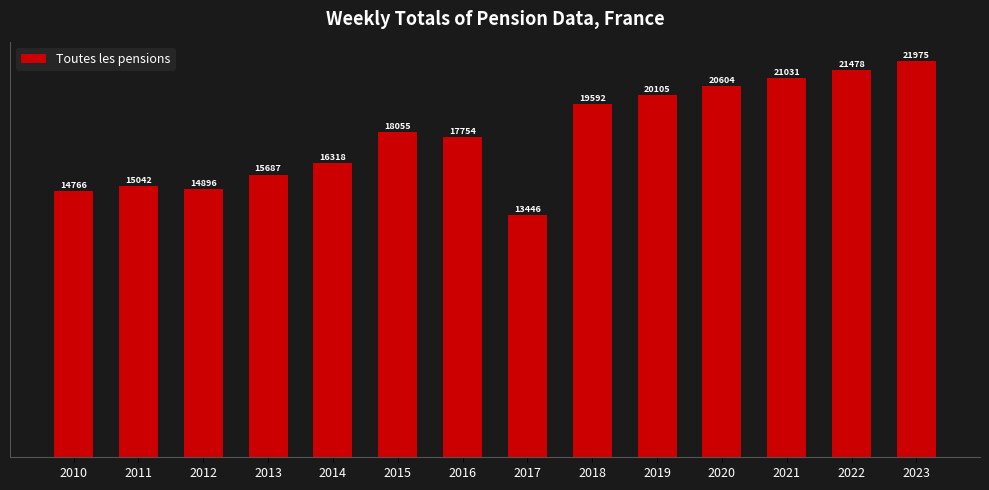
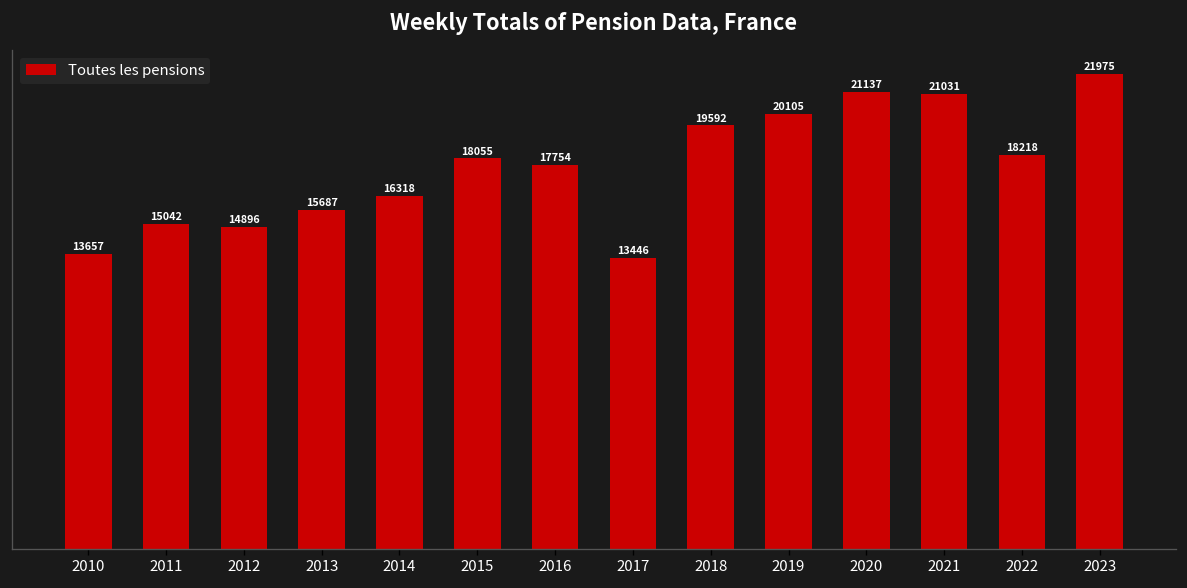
  {
-   "2010": 14766,
+   "2010": 13657,
    "2011": 15042,
    "2012": 14896,
    "2013": 15687,
    "2014": 16318,
    "2015": 18055,
    "2016": 17754,
    "2017": 13446,
    "2018": 19592,
    "2019": 20105,
-   "2020": 20604,
+   "2020": 21137,
    "2021": 21031,
-   "2022": 21478,
+   "2022": 18218,
    "2023": 21975
  }
